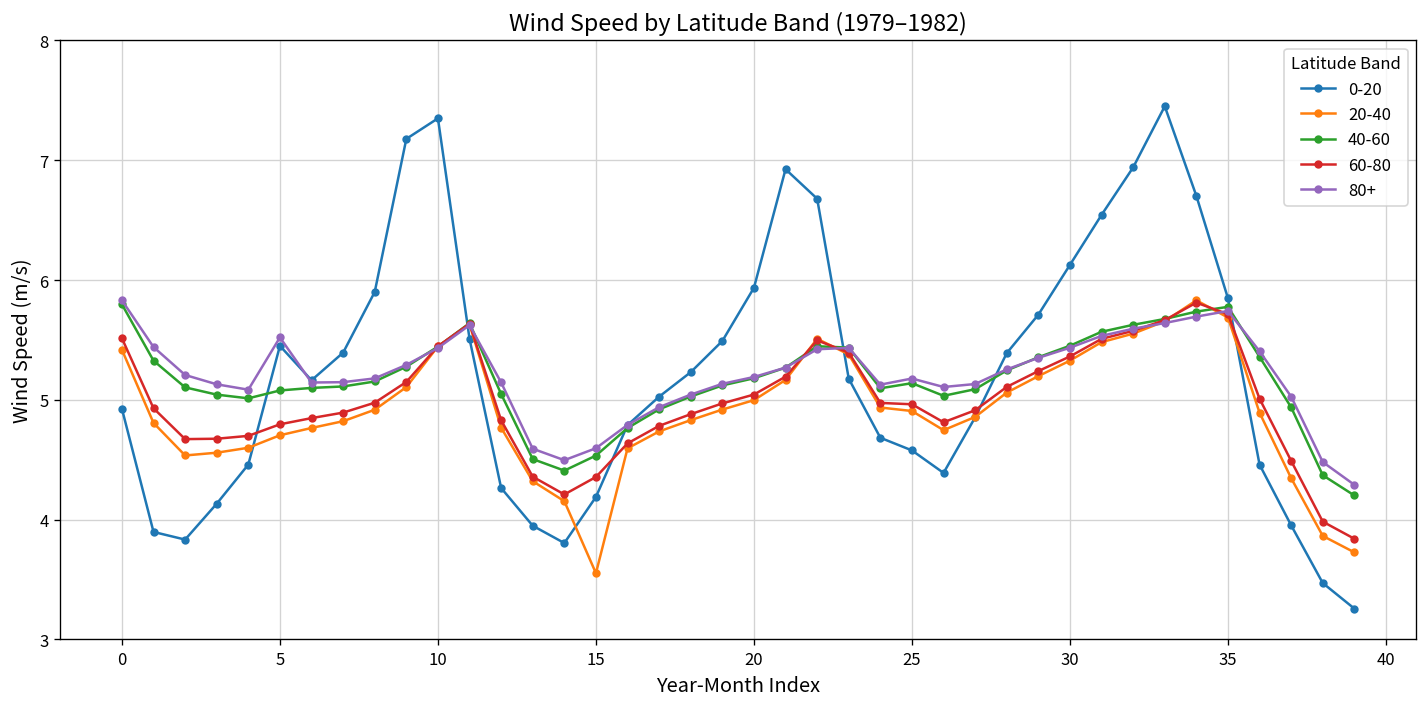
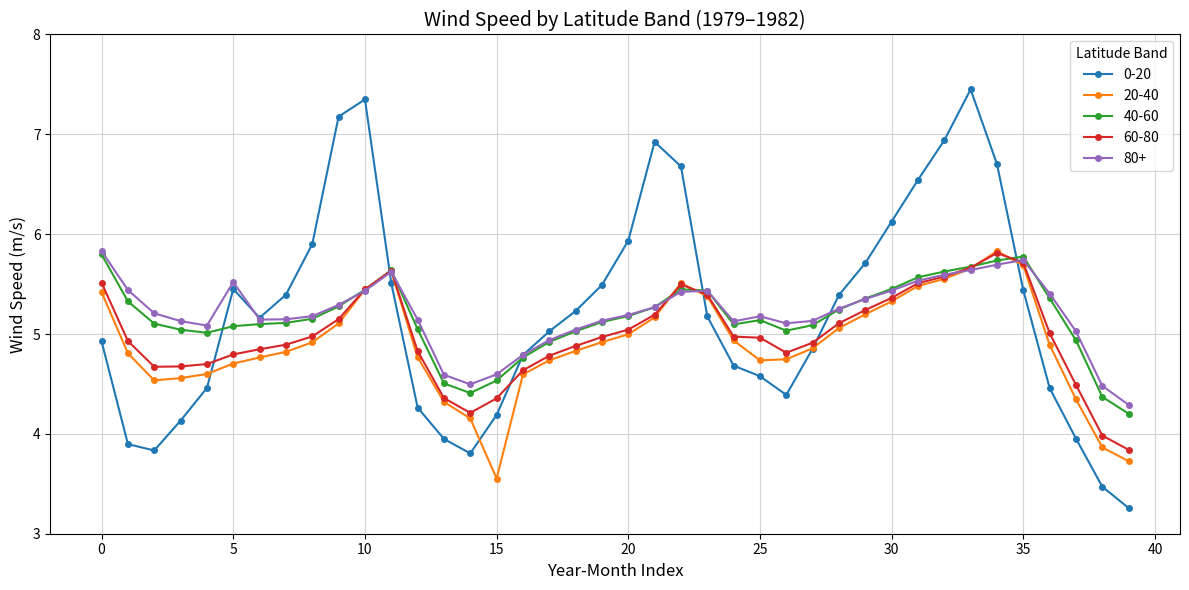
  {
    "0-20": {
      "0": 4.9,
      "5": 5.5,
      "10": 7.3,
      "15": 4.2,
      "20": 5.9,
      "25": 4.6,
      "30": 6.1,
-     "35": 5.8
+     "35": 5.4
    },
    "20-40": {
      "0": 5.4,
      "5": 4.7,
      "15": 3.6,
      "20": 5.0,
-     "25": 4.9,
+     "25": 4.7,
      "30": 5.3,
      "35": 5.7
    },
    "40-60": {
      "0": 5.8,
      "5": 5.1,
      "15": 4.5,
      "25": 5.1,
      "35": 5.8
    },
    "60-80": {
      "0": 5.5,
      "5": 4.8,
      "15": 4.4,
      "20": 5.0,
      "25": 5.0,
      "30": 5.4,
      "35": 5.7
    },
    "80+": {
      "0": 5.8,
      "5": 5.5,
      "15": 4.6,
      "25": 5.2,
      "35": 5.7
    }
  }
